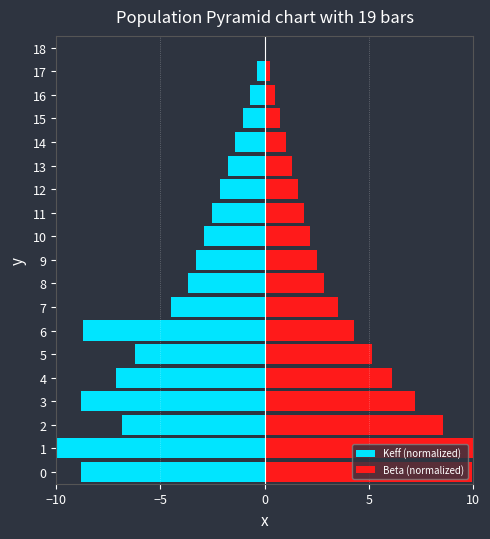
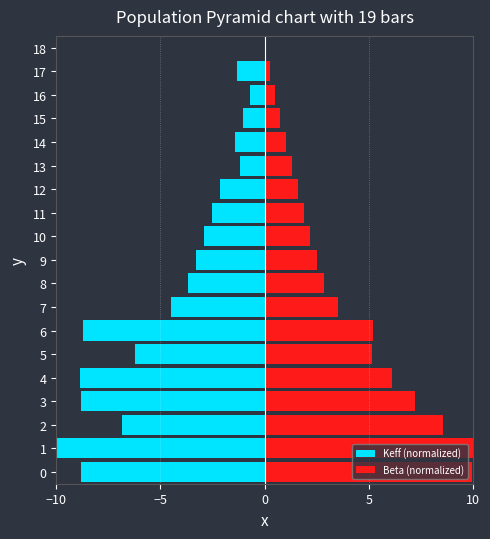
  {
    "Keff (normalized)": {
      "18": 0.0,
-     "17": -0.3,
+     "17": -1.3,
      "16": -0.7,
      "15": -1.0,
      "14": -1.4,
-     "13": -1.8,
+     "13": -1.2,
      "12": -2.1,
      "11": -2.5,
      "10": -2.9,
      "9": -3.3,
      "8": -3.7,
      "7": -4.5,
      "6": -8.7,
      "5": -6.2,
-     "4": -7.1,
+     "4": -8.9,
      "3": -8.8,
      "2": -6.9,
      "1": -10.0,
      "0": -8.8
    },
    "Beta (normalized)": {
      "18": 0.0,
      "17": 0.2,
      "16": 0.5,
      "15": 0.8,
      "14": 1.0,
      "13": 1.3,
      "12": 1.6,
      "11": 1.9,
      "10": 2.2,
      "9": 2.5,
      "8": 2.8,
      "7": 3.5,
-     "6": 4.3,
+     "6": 5.2,
      "5": 5.1,
      "4": 6.1,
      "3": 7.2,
      "2": 8.5,
      "1": 10.0,
      "0": 9.9
    }
  }
